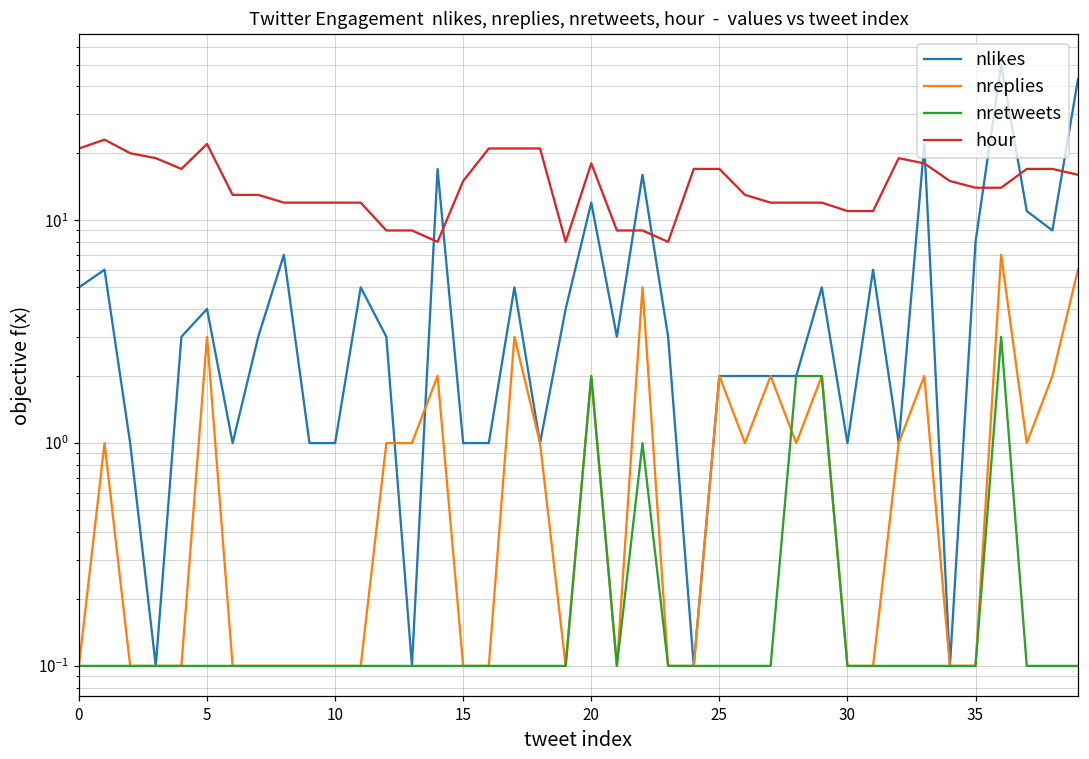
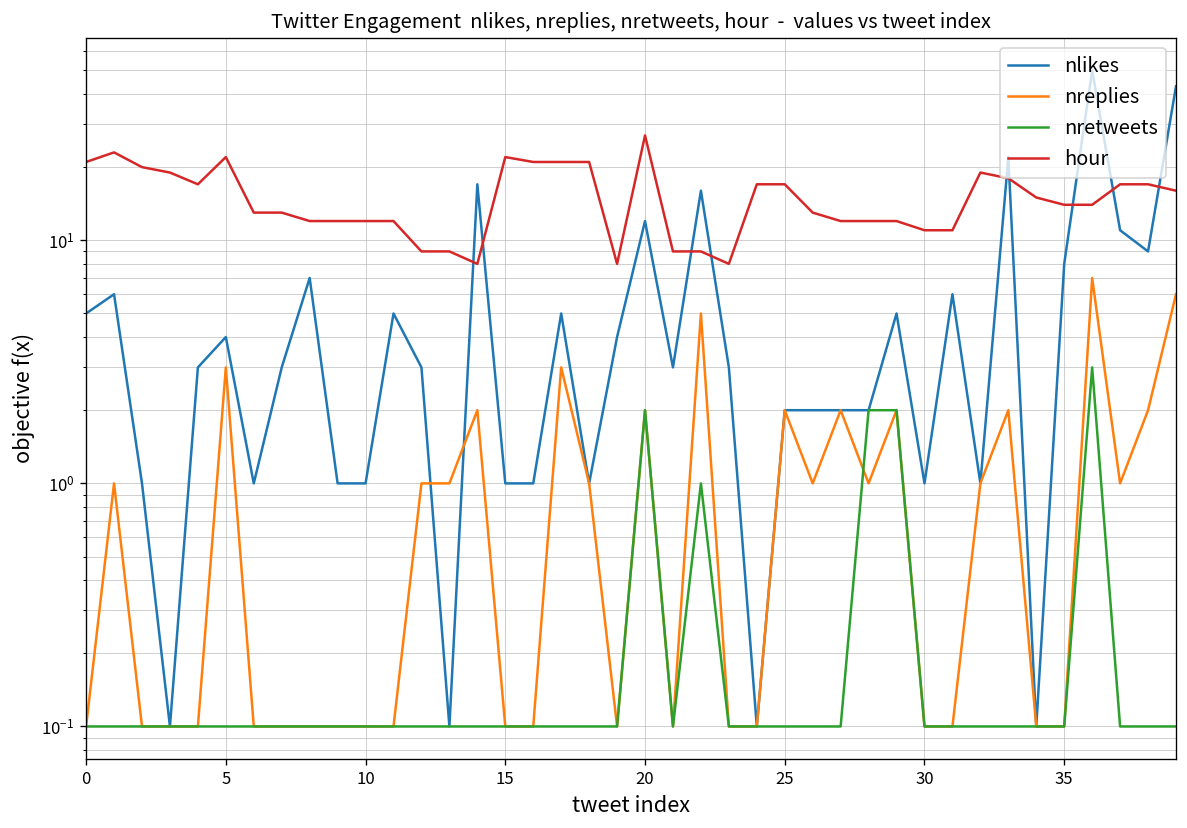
  {
    "nlikes": {
      "0": 5,
      "5": 4,
      "10": 1,
      "15": 1,
      "20": 12,
      "30": 1,
      "35": 8
    },
    "nreplies": {
      "5": 3
    },
    "nretweets": {
      "5": 0.10,
      "25": 0.10
    },
    "hour": {
      "0": 21,
      "5": 22,
      "10": 12,
-     "15": 15,
-     "20": 18,
+     "15": 22,
+     "20": 27,
      "25": 17,
      "30": 11,
      "35": 14
    }
  }
